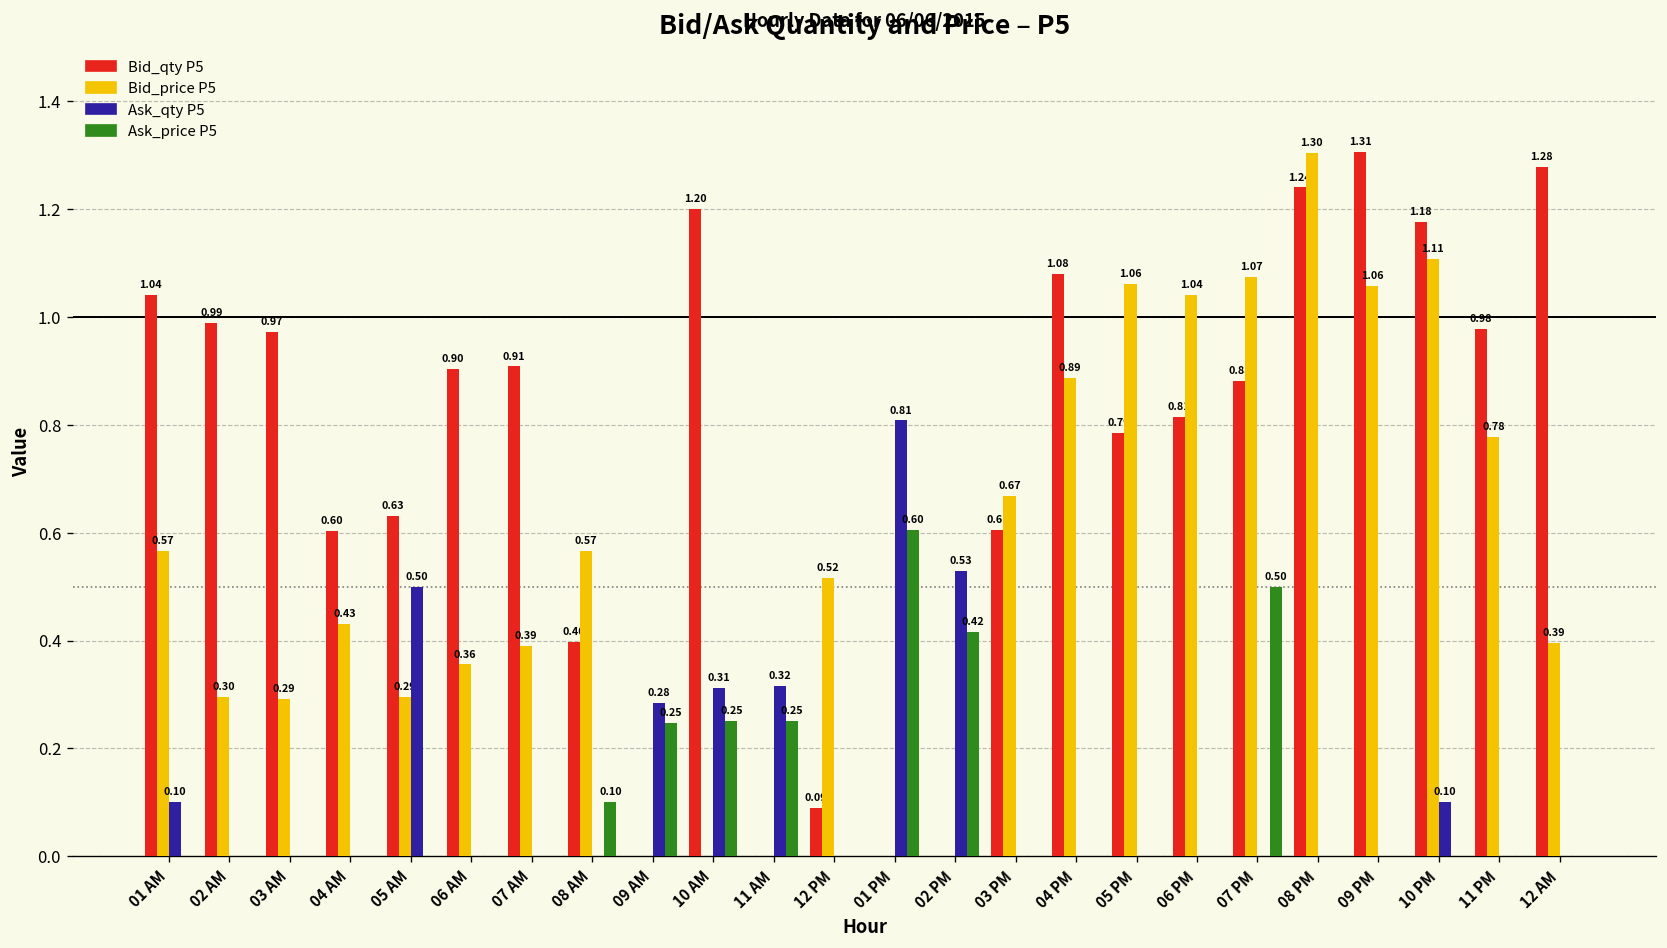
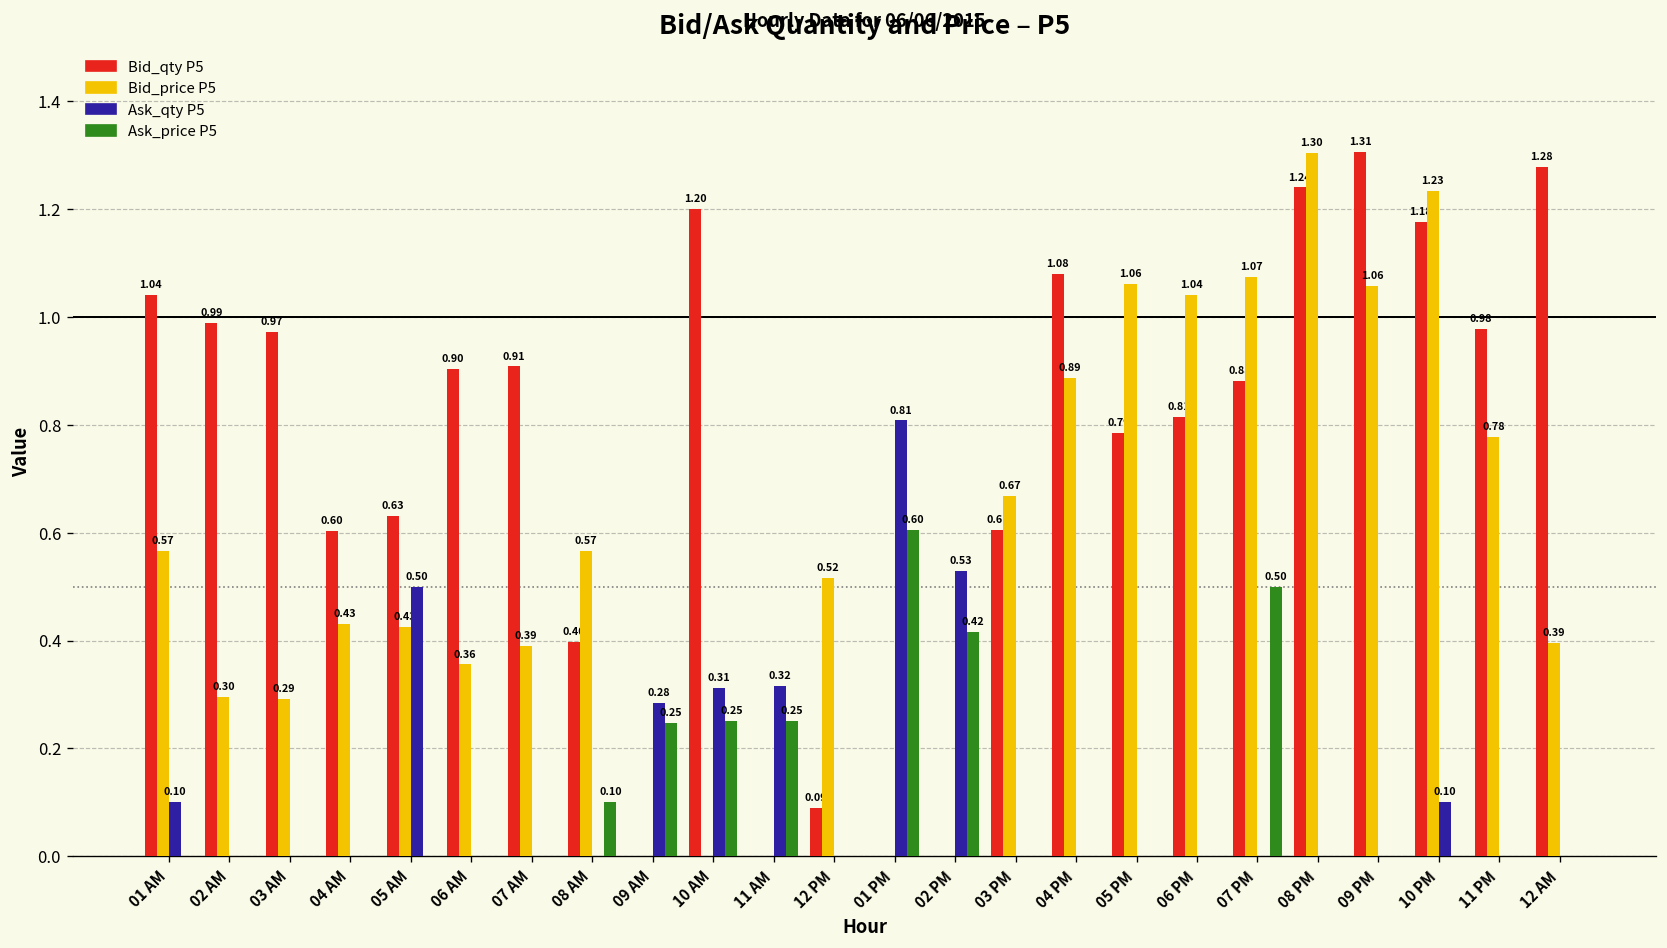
  {
    "Bid_qty P5": {
      "01 AM": 1.04,
      "02 AM": 0.99,
      "03 AM": 0.97,
      "04 AM": 0.60,
      "05 AM": 0.63,
      "06 AM": 0.90,
      "07 AM": 0.91,
      "08 AM": 0.40,
      "10 AM": 1.20,
      "12 PM": 0.09,
      "03 PM": 0.61,
      "04 PM": 1.08,
      "05 PM": 0.79,
      "06 PM": 0.81,
      "07 PM": 0.88,
      "08 PM": 1.24,
      "09 PM": 1.31,
      "10 PM": 1.18,
      "11 PM": 0.98,
      "12 AM": 1.28
    },
    "Bid_price P5": {
      "01 AM": 0.57,
      "02 AM": 0.30,
      "03 AM": 0.29,
      "04 AM": 0.43,
-     "05 AM": 0.29,
+     "05 AM": 0.43,
      "06 AM": 0.36,
      "07 AM": 0.39,
      "08 AM": 0.57,
      "12 PM": 0.52,
      "03 PM": 0.67,
      "04 PM": 0.89,
      "05 PM": 1.06,
      "06 PM": 1.04,
      "07 PM": 1.07,
      "08 PM": 1.30,
      "09 PM": 1.06,
-     "10 PM": 1.11,
+     "10 PM": 1.23,
      "11 PM": 0.78,
      "12 AM": 0.39
    },
    "Ask_qty P5": {
      "01 AM": 0.10,
      "05 AM": 0.50,
      "09 AM": 0.28,
      "10 AM": 0.31,
      "11 AM": 0.32,
      "01 PM": 0.81,
      "02 PM": 0.53,
      "10 PM": 0.10
    },
    "Ask_price P5": {
      "08 AM": 0.10,
      "09 AM": 0.25,
      "10 AM": 0.25,
      "11 AM": 0.25,
      "01 PM": 0.60,
      "02 PM": 0.42,
      "07 PM": 0.50
    }
  }
